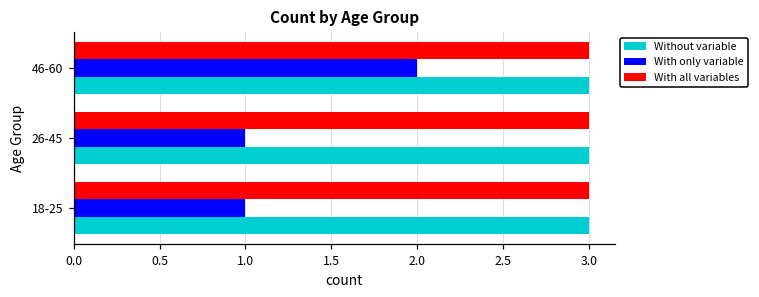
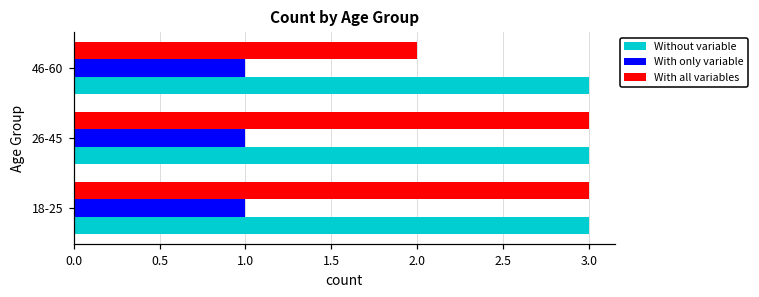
  {
    "Without variable": {
      "46-60": 3,
      "26-45": 3,
      "18-25": 3
    },
    "With only variable": {
-     "46-60": 2,
+     "46-60": 1,
      "26-45": 1,
      "18-25": 1
    },
    "With all variables": {
-     "46-60": 3,
+     "46-60": 2,
      "26-45": 3,
      "18-25": 3
    }
  }
